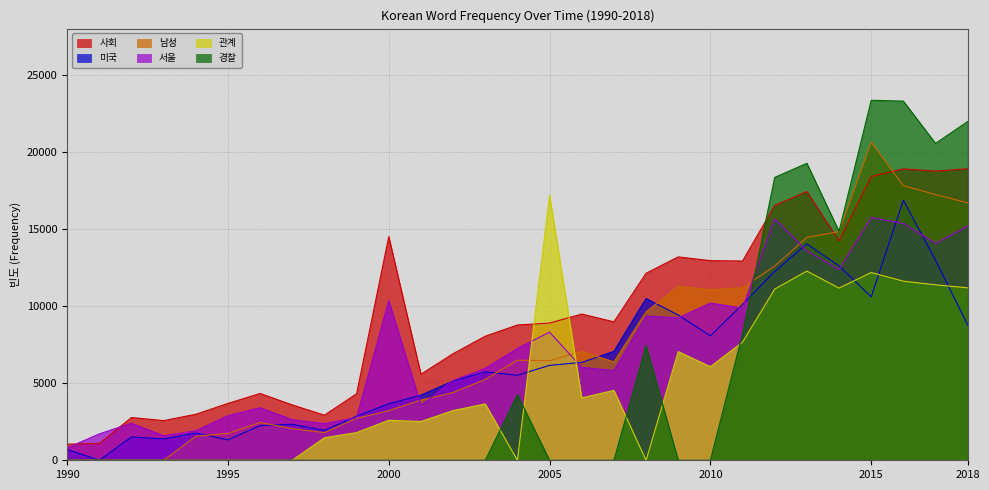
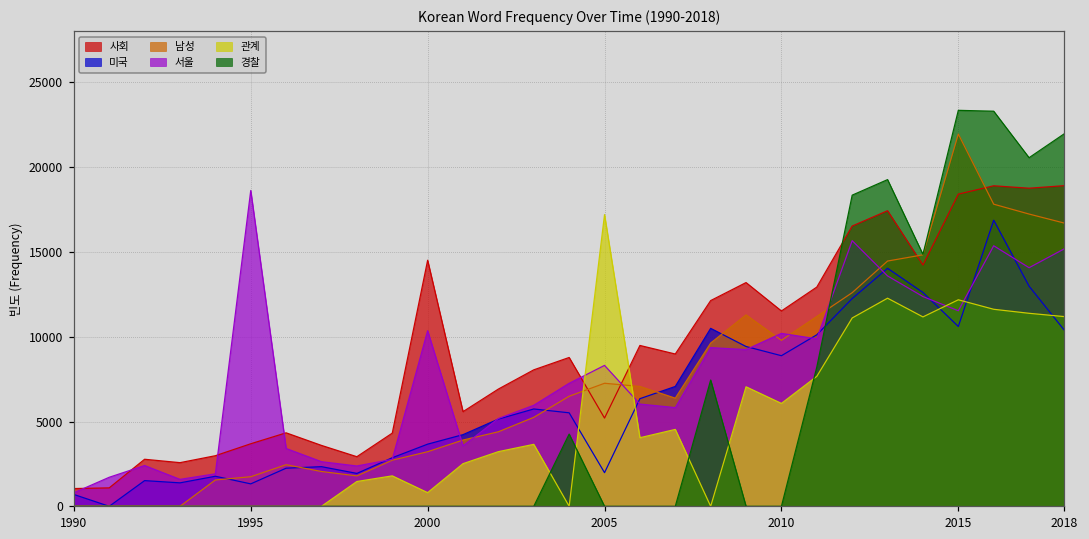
  {
    "사회": {
      "1990": 1000,
      "1995": 3700,
      "2000": 14500,
-     "2005": 8900,
-     "2010": 12900,
+     "2005": 5200,
+     "2010": 11500,
      "2015": 18400,
      "2018": 18900
    },
    "미국": {
      "1995": 1300,
      "2000": 3700,
-     "2005": 6200,
-     "2010": 8100,
+     "2005": 2000,
+     "2010": 8900,
      "2015": 10600,
-     "2018": 8800
+     "2018": 10400
    },
    "남성": {
      "1995": 1700,
      "2000": 3200,
-     "2005": 6500,
-     "2010": 11100,
-     "2015": 20600,
+     "2005": 7300,
+     "2010": 9800,
+     "2015": 22000,
      "2018": 16700
    },
    "서울": {
-     "1995": 2900,
+     "1995": 18600,
      "2000": 10400,
      "2005": 8300,
      "2010": 10200,
-     "2015": 15700,
+     "2015": 11500,
      "2018": 15200
    },
    "관계": {
-     "2000": 2600,
+     "2000": 800,
      "2005": 17200,
      "2010": 6100,
      "2015": 12200,
      "2018": 11200
    },
    "경찰": {
      "2000": 0,
      "2005": 0,
      "2010": 0,
      "2015": 23300,
      "2018": 22000
    }
  }
